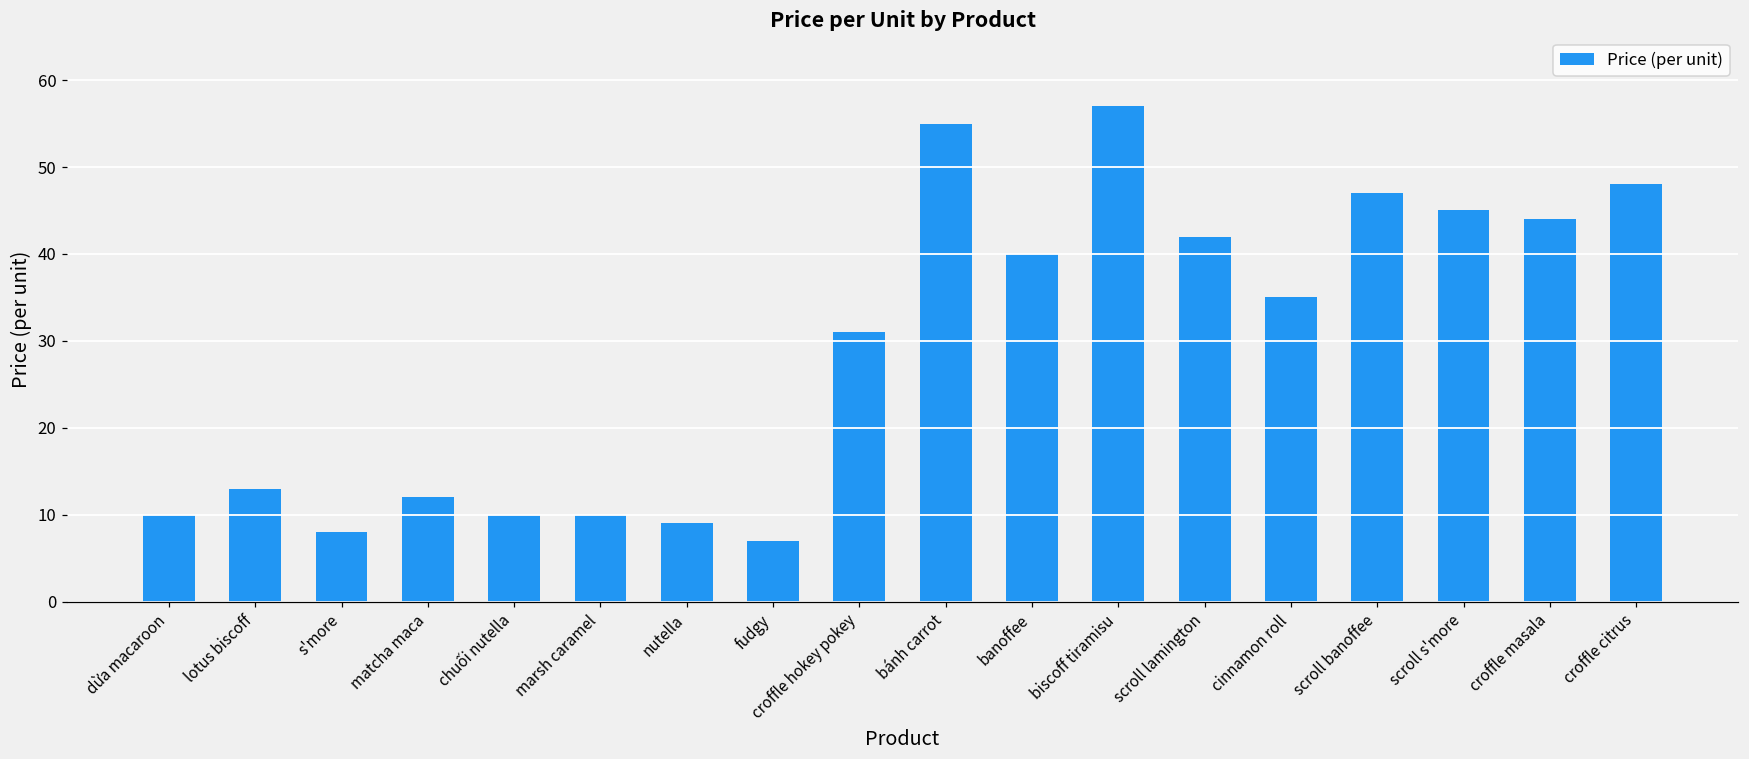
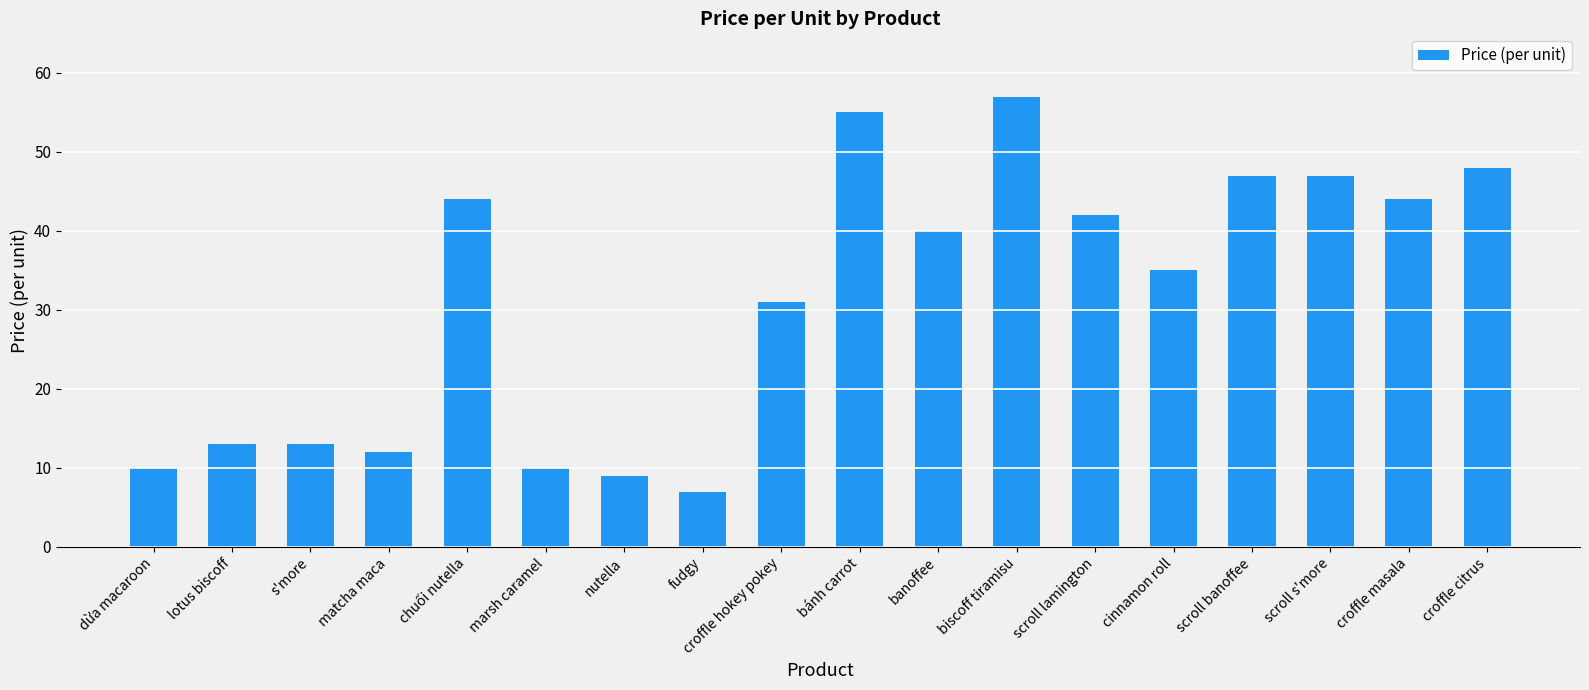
  {
    "dừa macaroon": 10,
    "lotus biscoff": 13,
-   "s'more": 8,
+   "s'more": 13,
    "matcha maca": 12,
-   "chuối nutella": 10,
+   "chuối nutella": 44,
    "marsh caramel": 10,
    "nutella": 9,
    "fudgy": 7,
    "croffle hokey pokey": 31,
    "bánh carrot": 55,
    "banoffee": 40,
    "biscoff tiramisu": 57,
    "scroll lamington": 42,
    "cinnamon roll": 35,
    "scroll banoffee": 47,
-   "scroll s'more": 45,
+   "scroll s'more": 47,
    "croffle masala": 44,
    "croffle citrus": 48
  }
